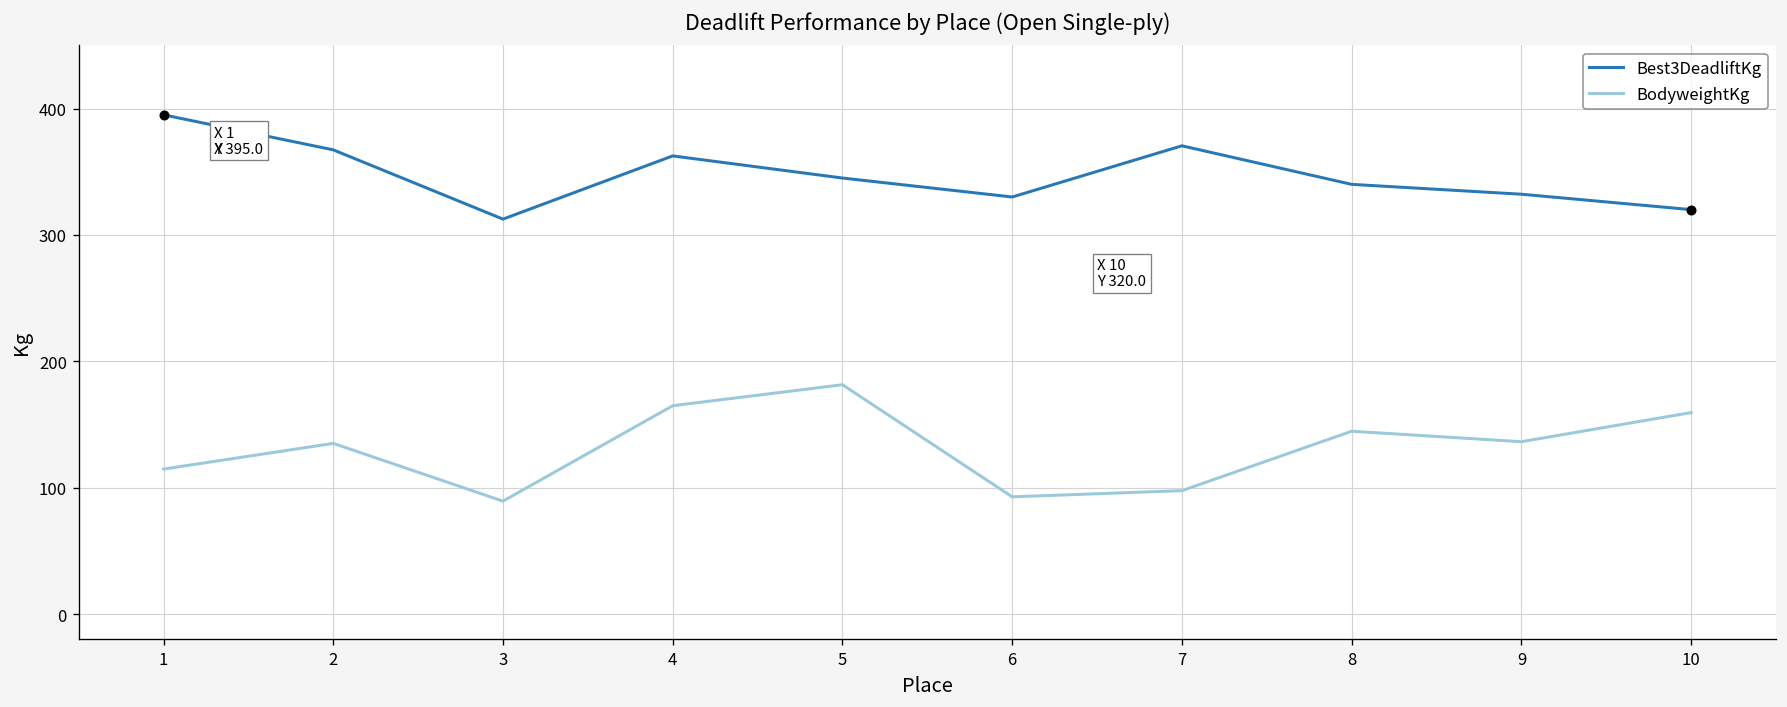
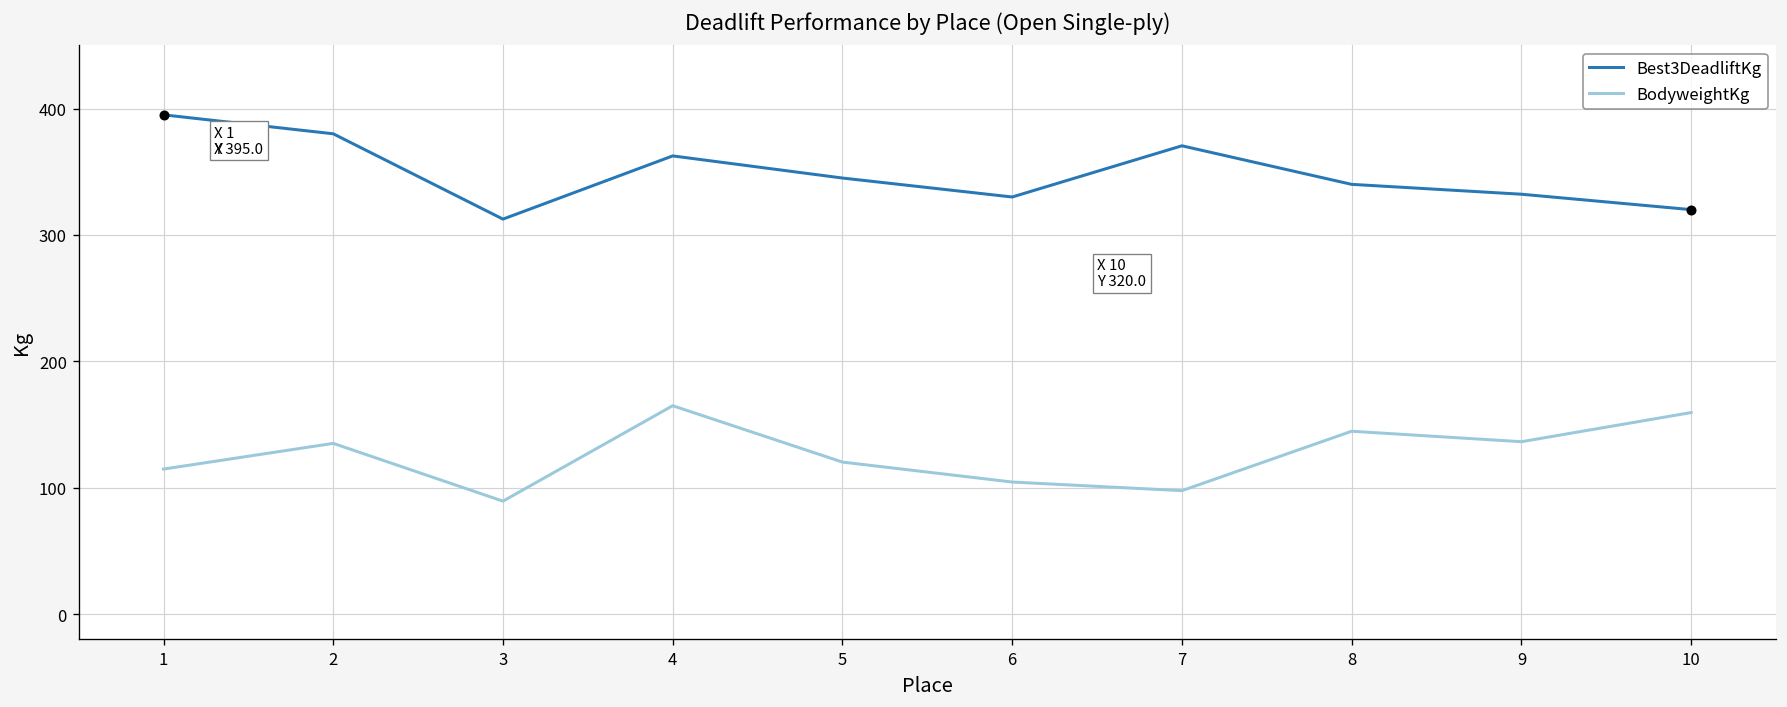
  {
    "Best3DeadliftKg": {
-     "2": 367,
+     "2": 380,
      "3": 313,
      "4": 363,
      "5": 345,
      "6": 330,
      "7": 371,
      "8": 340,
      "9": 332
    },
    "BodyweightKg": {
      "1": 115,
      "2": 135,
      "3": 89,
      "4": 165,
-     "5": 182,
-     "6": 93,
+     "5": 120,
+     "6": 105,
      "7": 98,
      "8": 145,
      "9": 136,
      "10": 159
    }
  }
